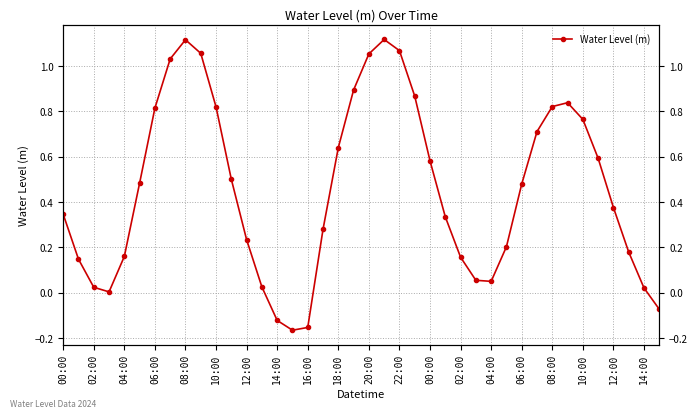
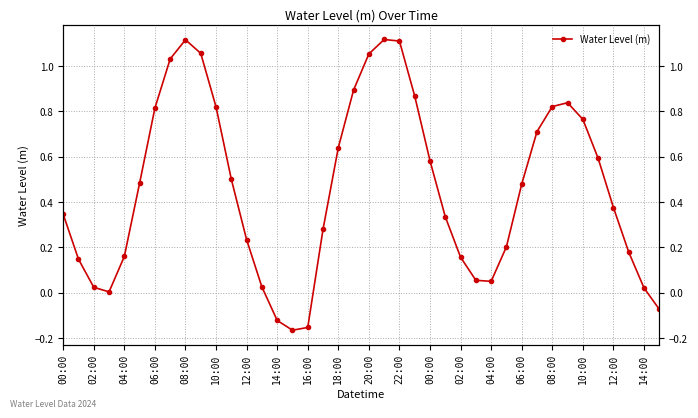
  {
    "16:00": -0.15,
    "18:00": 0.64,
    "20:00": 1.05,
-   "22:00": 1.07
+   "22:00": 1.11
  }
